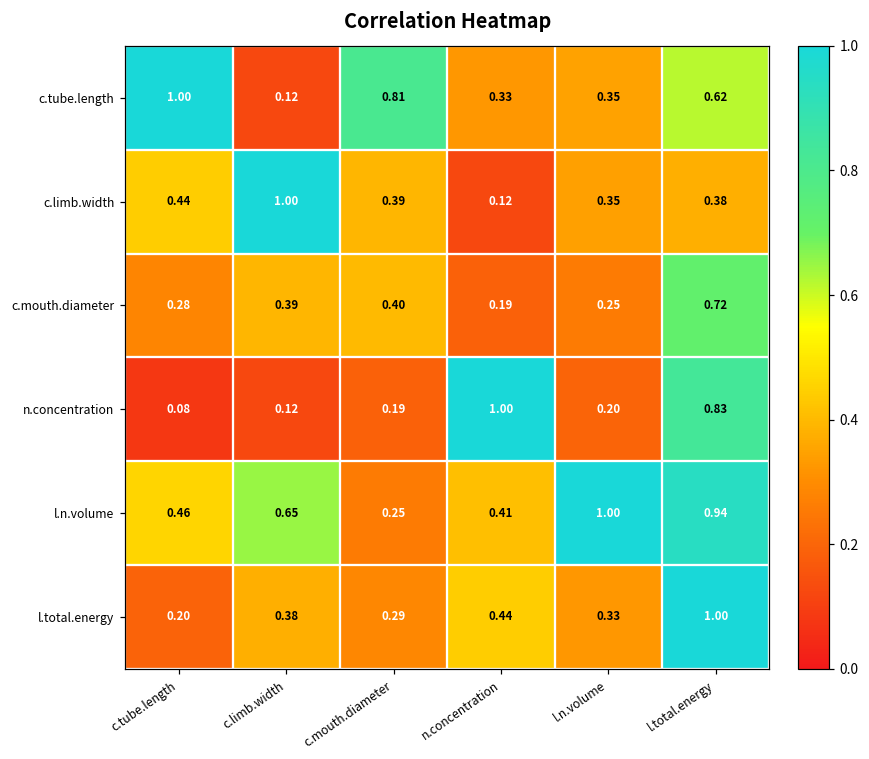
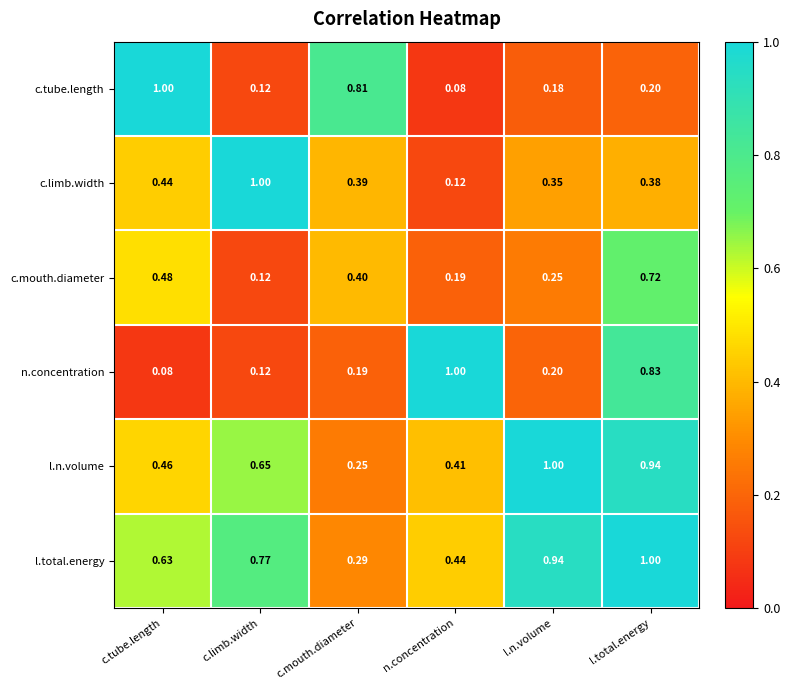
  {
    "c.tube.length": {
      "c.tube.length": 1.00,
      "c.limb.width": 0.12,
      "c.mouth.diameter": 0.81,
-     "n.concentration": 0.33,
-     "l.n.volume": 0.35,
-     "l.total.energy": 0.62
+     "n.concentration": 0.08,
+     "l.n.volume": 0.18,
+     "l.total.energy": 0.20
    },
    "c.limb.width": {
      "c.tube.length": 0.44,
      "c.limb.width": 1.00,
      "c.mouth.diameter": 0.39,
      "n.concentration": 0.12,
      "l.n.volume": 0.35,
      "l.total.energy": 0.38
    },
    "c.mouth.diameter": {
-     "c.tube.length": 0.28,
-     "c.limb.width": 0.39,
+     "c.tube.length": 0.48,
+     "c.limb.width": 0.12,
      "c.mouth.diameter": 0.40,
      "n.concentration": 0.19,
      "l.n.volume": 0.25,
      "l.total.energy": 0.72
    },
    "n.concentration": {
      "c.tube.length": 0.08,
      "c.limb.width": 0.12,
      "c.mouth.diameter": 0.19,
      "n.concentration": 1.00,
      "l.n.volume": 0.20,
      "l.total.energy": 0.83
    },
    "l.n.volume": {
      "c.tube.length": 0.46,
      "c.limb.width": 0.65,
      "c.mouth.diameter": 0.25,
      "n.concentration": 0.41,
      "l.n.volume": 1.00,
      "l.total.energy": 0.94
    },
    "l.total.energy": {
-     "c.tube.length": 0.20,
-     "c.limb.width": 0.38,
+     "c.tube.length": 0.63,
+     "c.limb.width": 0.77,
      "c.mouth.diameter": 0.29,
      "n.concentration": 0.44,
-     "l.n.volume": 0.33,
+     "l.n.volume": 0.94,
      "l.total.energy": 1.00
    }
  }
